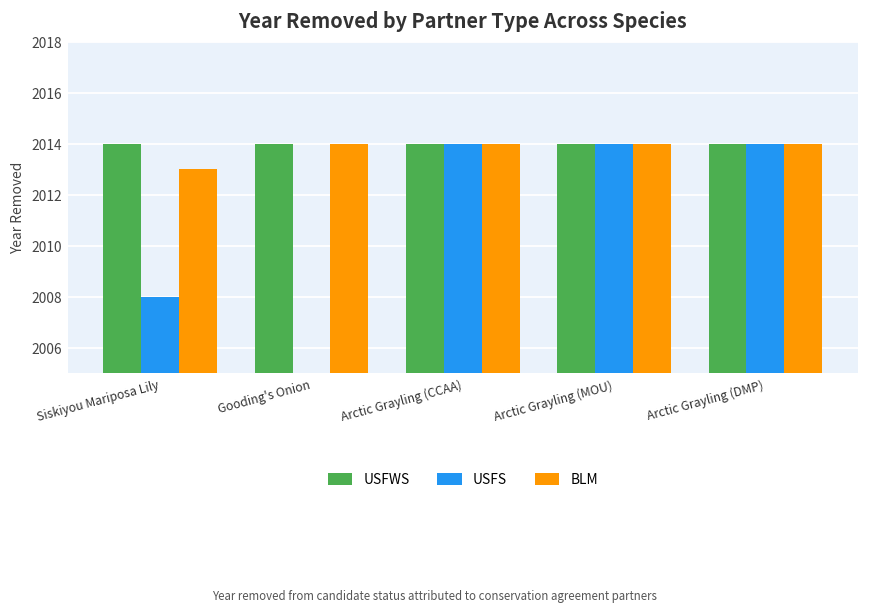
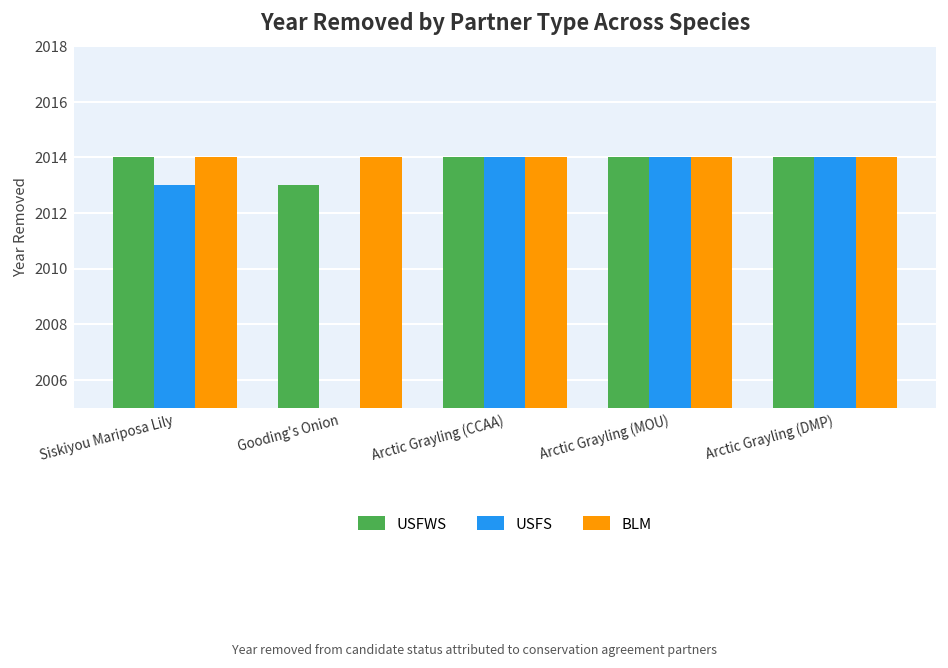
  {
    "USFWS": {
      "Siskiyou Mariposa Lily": 2014,
-     "Gooding's Onion": 2014,
+     "Gooding's Onion": 2013,
      "Arctic Grayling (CCAA)": 2014,
      "Arctic Grayling (MOU)": 2014,
      "Arctic Grayling (DMP)": 2014
    },
    "USFS": {
-     "Siskiyou Mariposa Lily": 2008,
+     "Siskiyou Mariposa Lily": 2013,
      "Arctic Grayling (CCAA)": 2014,
      "Arctic Grayling (MOU)": 2014,
      "Arctic Grayling (DMP)": 2014
    },
    "BLM": {
-     "Siskiyou Mariposa Lily": 2013,
+     "Siskiyou Mariposa Lily": 2014,
      "Gooding's Onion": 2014,
      "Arctic Grayling (CCAA)": 2014,
      "Arctic Grayling (MOU)": 2014,
      "Arctic Grayling (DMP)": 2014
    }
  }
